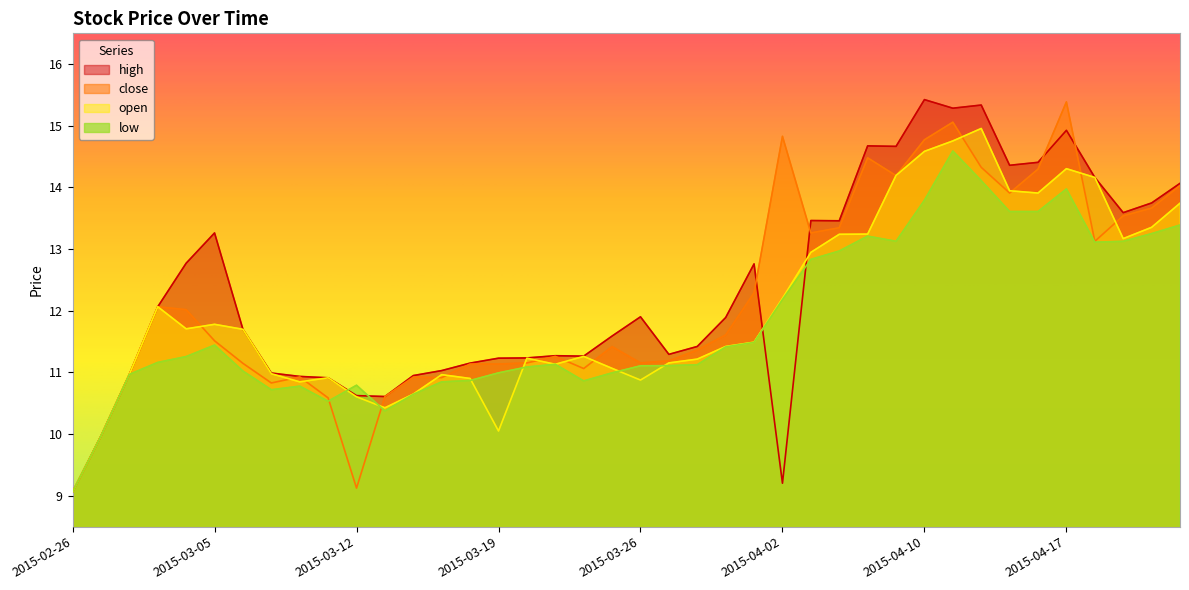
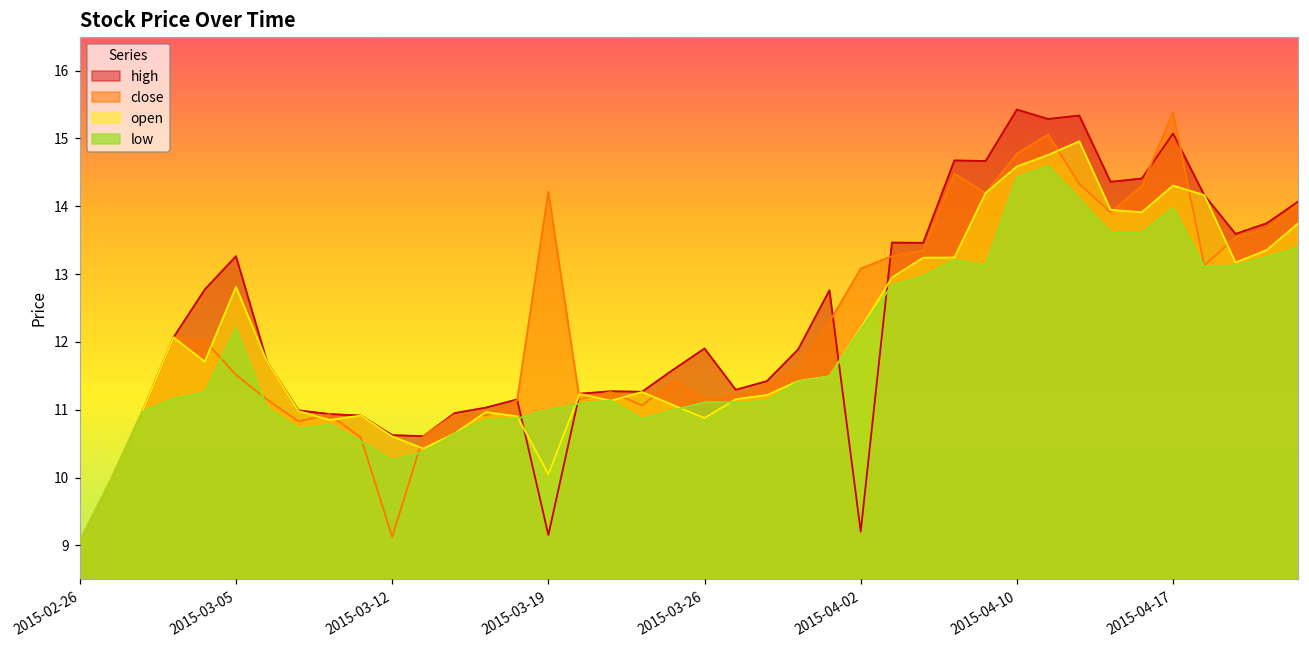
  {
    "high": {
      "2015-03-05": 13.3,
-     "2015-03-19": 11.2,
+     "2015-03-19": 9.2,
      "2015-03-26": 11.9,
      "2015-04-02": 9.2,
      "2015-04-10": 15.4,
-     "2015-04-17": 14.9
+     "2015-04-17": 15.1
    },
    "close": {
      "2015-03-05": 11.5,
      "2015-03-12": 9.1,
-     "2015-03-19": 11.1,
+     "2015-03-19": 14.2,
      "2015-03-26": 11.2,
-     "2015-04-02": 14.8,
+     "2015-04-02": 13.1,
      "2015-04-10": 14.8,
      "2015-04-17": 15.4
    },
    "open": {
-     "2015-03-05": 11.8,
+     "2015-03-05": 12.8,
      "2015-03-19": 10.1,
      "2015-03-26": 10.9,
      "2015-04-10": 14.6,
      "2015-04-17": 14.3
    },
    "low": {
-     "2015-03-05": 11.4,
-     "2015-03-12": 10.8,
+     "2015-03-05": 12.2,
+     "2015-03-12": 10.3,
      "2015-03-19": 11.0,
      "2015-03-26": 11.1,
-     "2015-04-10": 13.8,
+     "2015-04-10": 14.4,
      "2015-04-17": 14.0
    }
  }
